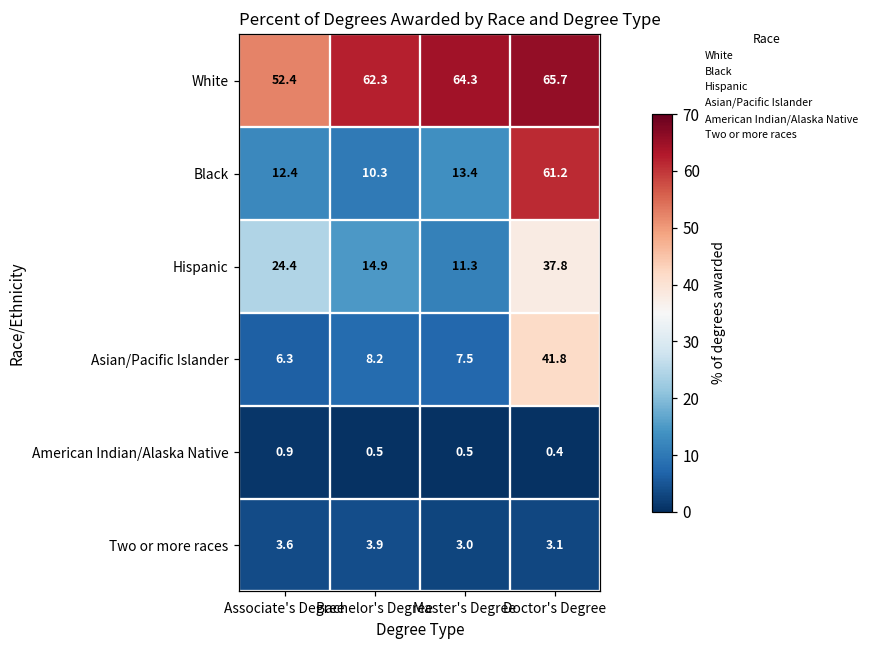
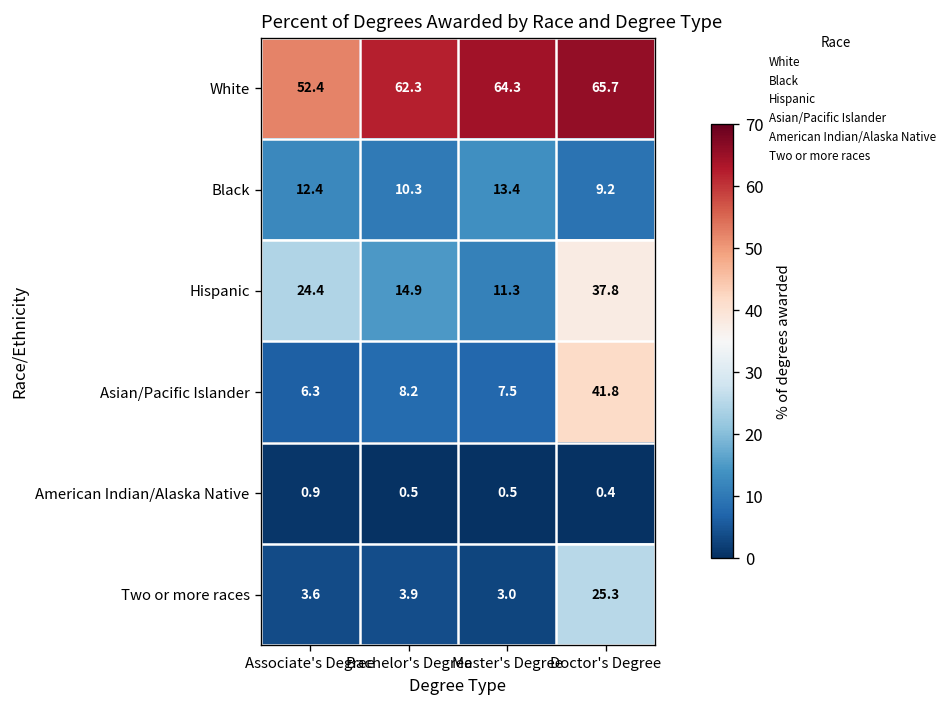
  {
    "White": {
      "Doctor's Degree": 65.7
    },
    "Black": {
-     "Doctor's Degree": 61.2
+     "Doctor's Degree": 9.2
    },
    "Hispanic": {
      "Doctor's Degree": 37.8
    },
    "Asian/Pacific Islander": {
      "Doctor's Degree": 41.8
    },
    "American Indian/Alaska Native": {
      "Doctor's Degree": 0.4
    },
    "Two or more races": {
-     "Doctor's Degree": 3.1
+     "Doctor's Degree": 25.3
    }
  }
